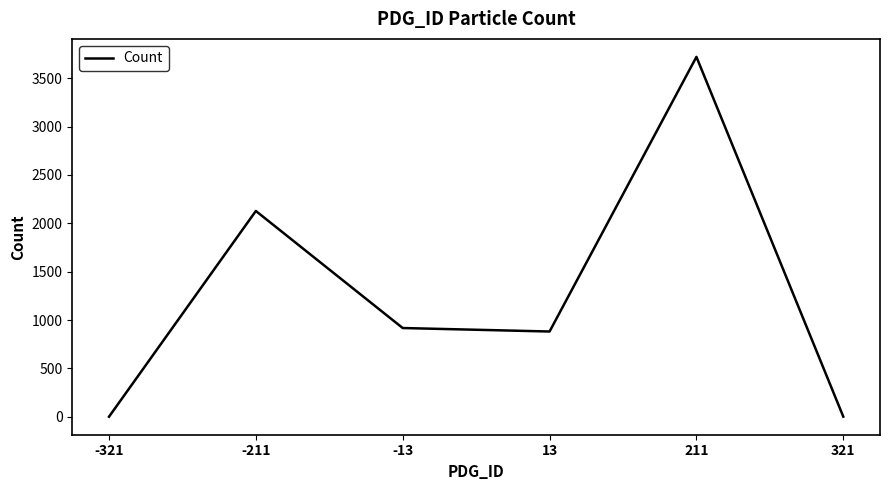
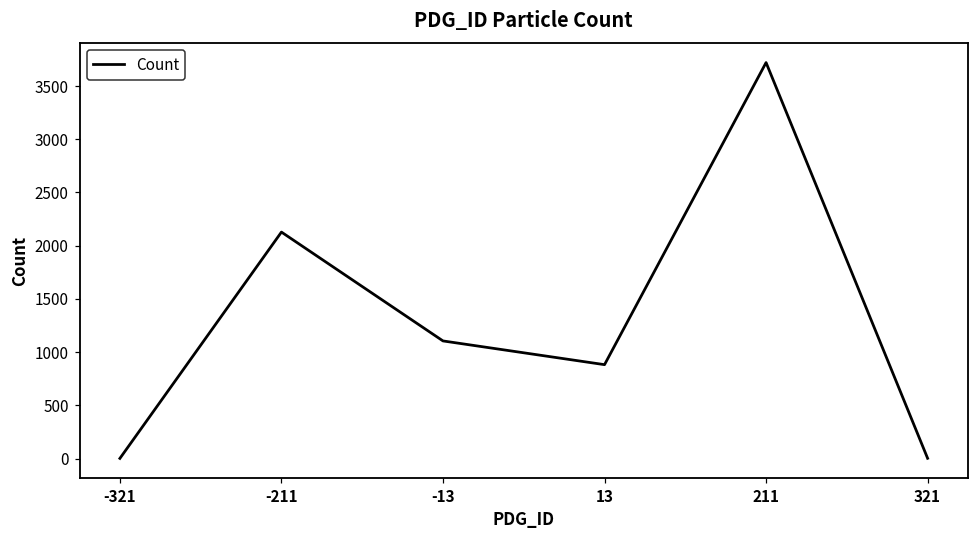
  {
    "-321": 0,
    "-211": 2100,
-   "-13": 900,
+   "-13": 1100,
    "13": 900,
    "211": 3700,
    "321": 0
  }
